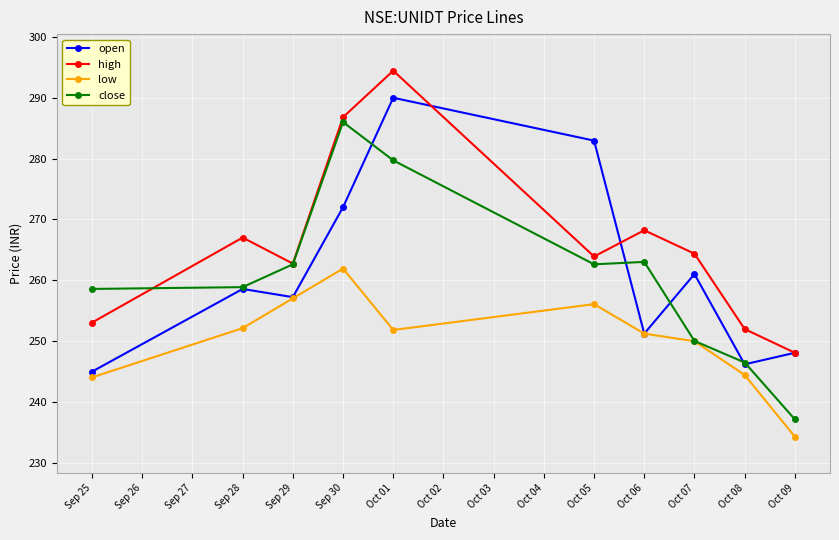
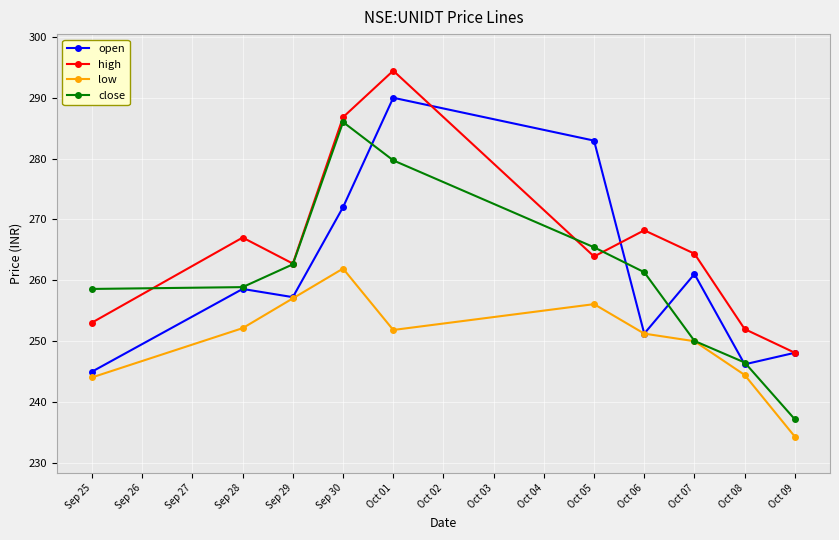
  {
    "open": {
      "Sep 25": 245,
      "Sep 30": 272,
      "Oct 01": 290,
      "Oct 05": 283,
      "Oct 07": 261
    },
    "high": {
      "Sep 25": 253,
      "Sep 28": 267,
      "Sep 30": 287,
      "Oct 01": 294,
      "Oct 05": 264,
      "Oct 06": 268,
      "Oct 07": 264,
      "Oct 08": 252
    },
    "low": {
      "Sep 25": 244,
      "Sep 28": 252,
      "Sep 30": 262,
      "Oct 01": 252,
      "Oct 05": 256,
      "Oct 08": 244,
      "Oct 09": 234
    },
    "close": {
      "Sep 25": 259,
      "Sep 30": 286,
      "Oct 01": 280,
-     "Oct 05": 263,
-     "Oct 06": 263,
+     "Oct 05": 265,
+     "Oct 06": 261,
      "Oct 09": 237
    }
  }
